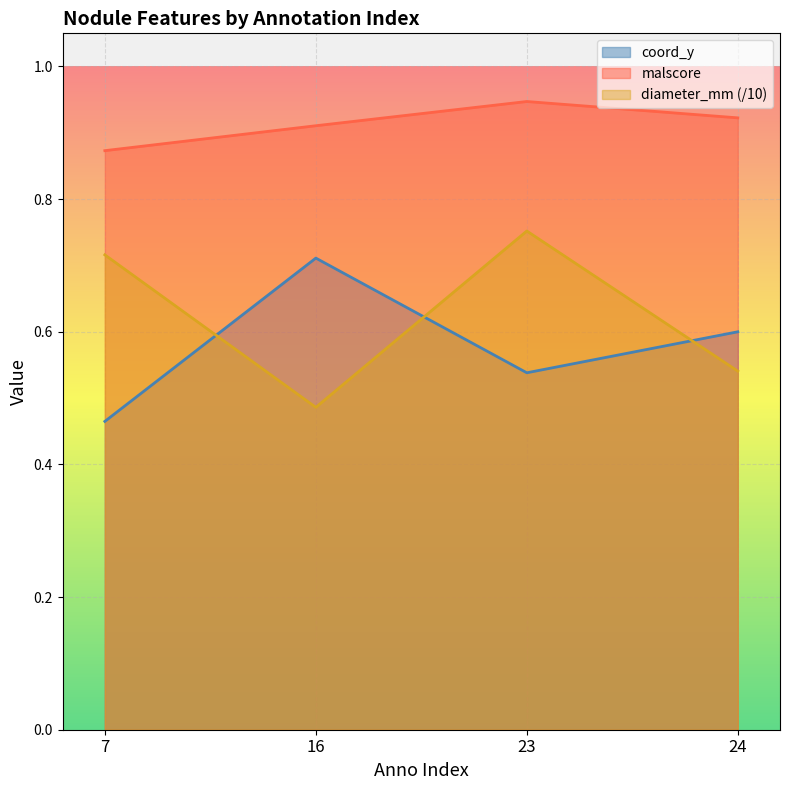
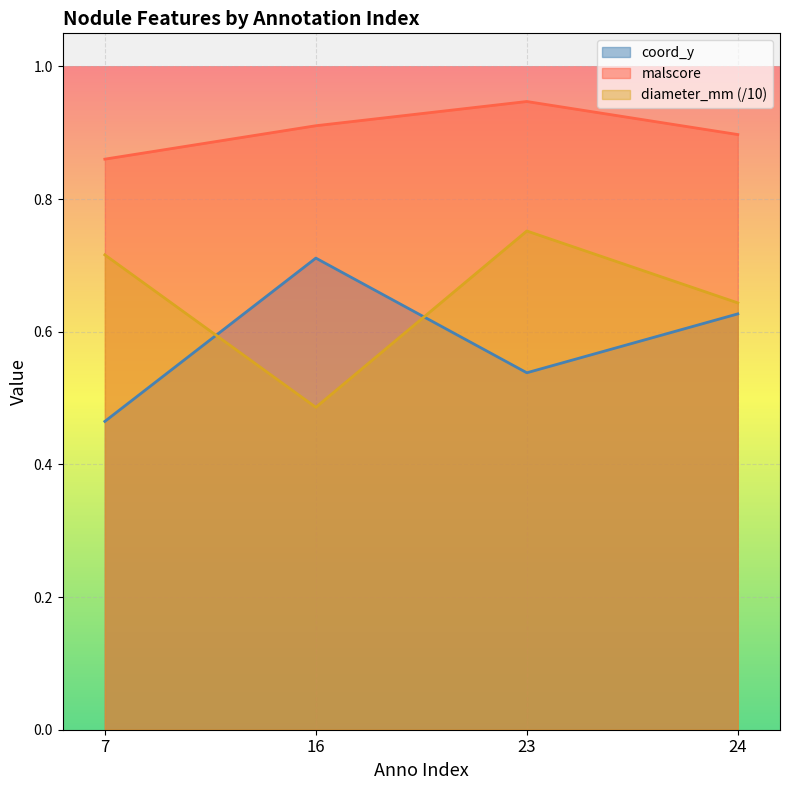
  {
    "coord_y": {
      "7": 0.46,
      "16": 0.71,
      "23": 0.54,
-     "24": 0.60
+     "24": 0.63
    },
    "malscore": {
-     "7": 0.87,
+     "7": 0.86,
      "16": 0.91,
      "23": 0.95,
-     "24": 0.92
+     "24": 0.90
    },
    "diameter_mm (/10)": {
      "7": 0.72,
      "16": 0.49,
      "23": 0.75,
-     "24": 0.54
+     "24": 0.64
    }
  }
